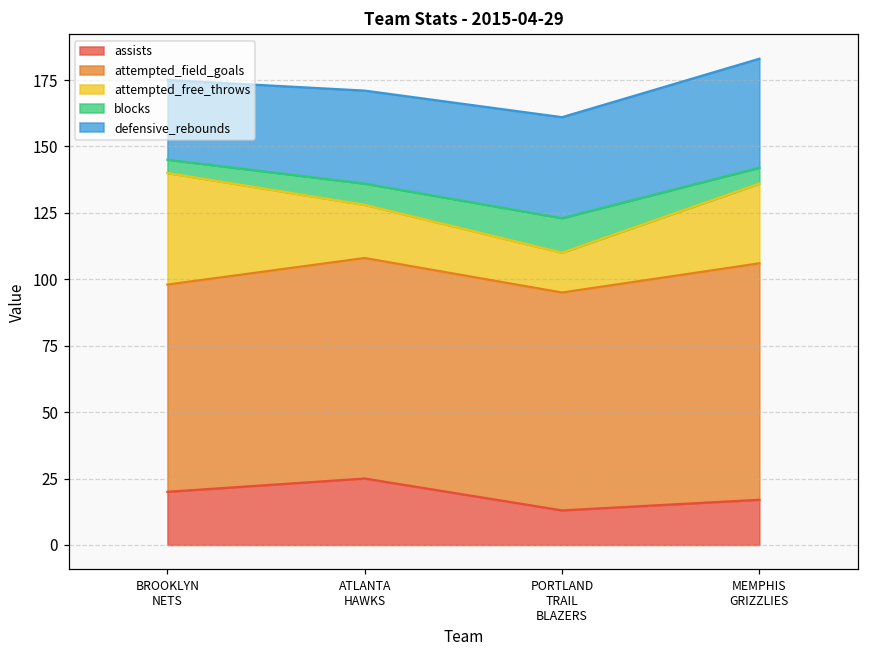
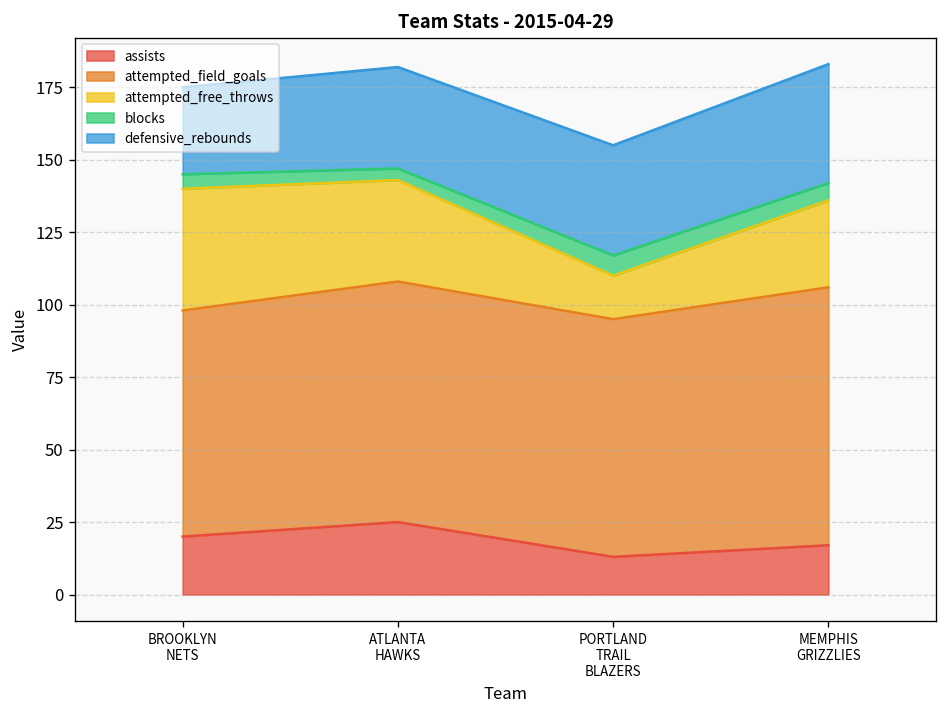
  {
    "attempted_free_throws": {
      "BROOKLYN NETS": 42,
-     "ATLANTA HAWKS": 20,
+     "ATLANTA HAWKS": 35,
      "PORTLAND TRAIL BLAZERS": 15,
      "MEMPHIS GRIZZLIES": 30
    },
    "blocks": {
      "BROOKLYN NETS": 5,
-     "ATLANTA HAWKS": 8,
-     "PORTLAND TRAIL BLAZERS": 13,
+     "ATLANTA HAWKS": 4,
+     "PORTLAND TRAIL BLAZERS": 7,
      "MEMPHIS GRIZZLIES": 6
    },
    "defensive_rebounds": {
      "ATLANTA HAWKS": 35,
      "PORTLAND TRAIL BLAZERS": 38,
      "MEMPHIS GRIZZLIES": 41
    }
  }
